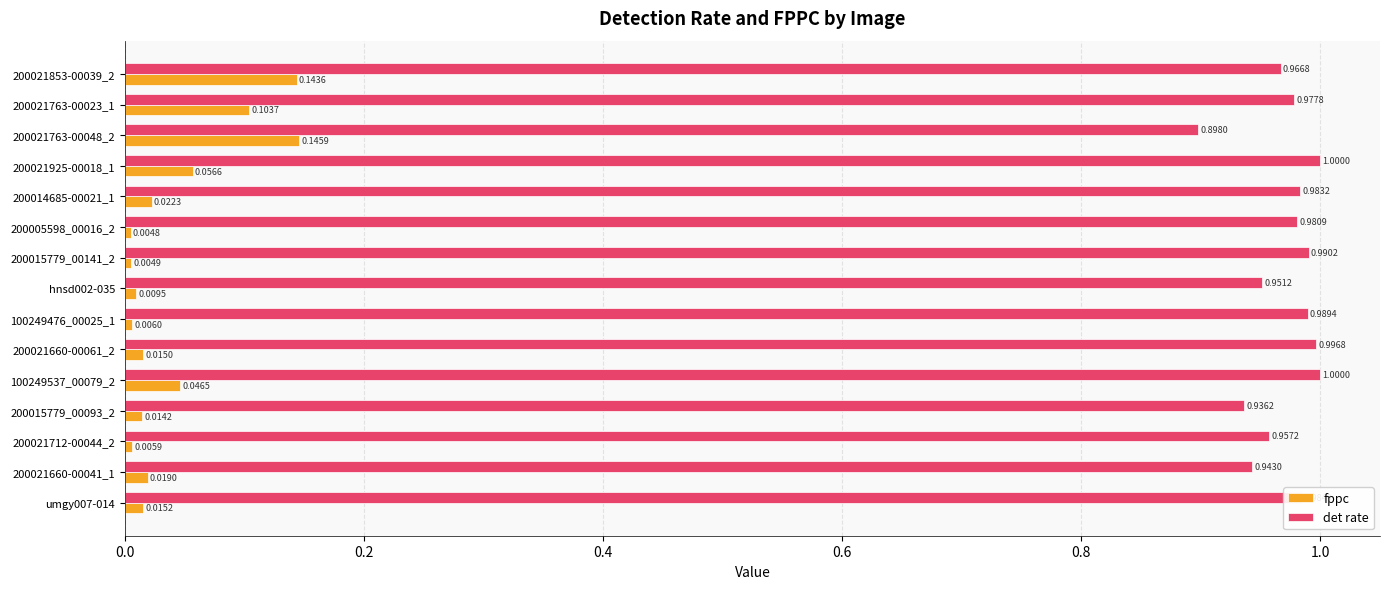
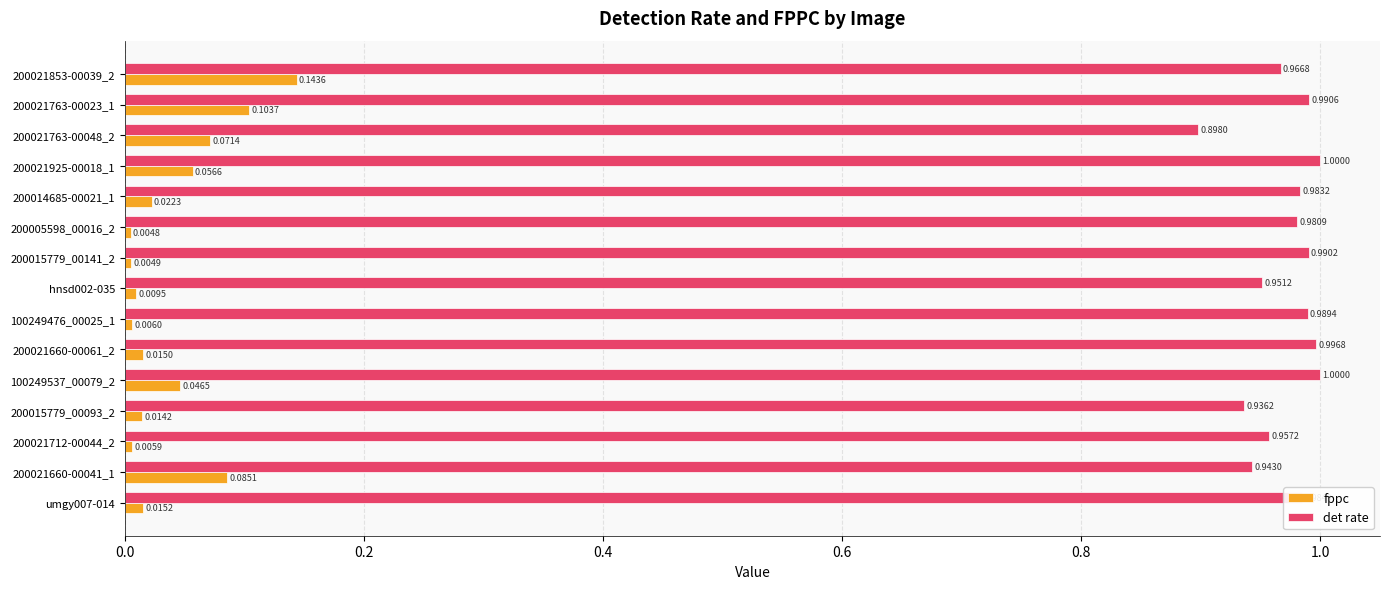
  {
    "fppc": {
      "200021853-00039_2": 0.1436,
      "200021763-00023_1": 0.1037,
-     "200021763-00048_2": 0.1459,
+     "200021763-00048_2": 0.0714,
      "200021925-00018_1": 0.0566,
      "200014685-00021_1": 0.0223,
      "200005598_00016_2": 0.0048,
      "200015779_00141_2": 0.0049,
      "hnsd002-035": 0.0095,
      "100249476_00025_1": 0.0060,
      "200021660-00061_2": 0.0150,
      "100249537_00079_2": 0.0465,
      "200015779_00093_2": 0.0142,
      "200021712-00044_2": 0.0059,
-     "200021660-00041_1": 0.0190,
+     "200021660-00041_1": 0.0851,
      "umgy007-014": 0.0152
    },
    "det rate": {
      "200021853-00039_2": 0.9668,
-     "200021763-00023_1": 0.9778,
+     "200021763-00023_1": 0.9906,
      "200021763-00048_2": 0.8980,
      "200021925-00018_1": 1.0000,
      "200014685-00021_1": 0.9832,
      "200005598_00016_2": 0.9809,
      "200015779_00141_2": 0.9902,
      "hnsd002-035": 0.9512,
      "100249476_00025_1": 0.9894,
      "200021660-00061_2": 0.9968,
      "100249537_00079_2": 1.0000,
      "200015779_00093_2": 0.9362,
      "200021712-00044_2": 0.9572,
      "200021660-00041_1": 0.9430
    }
  }
